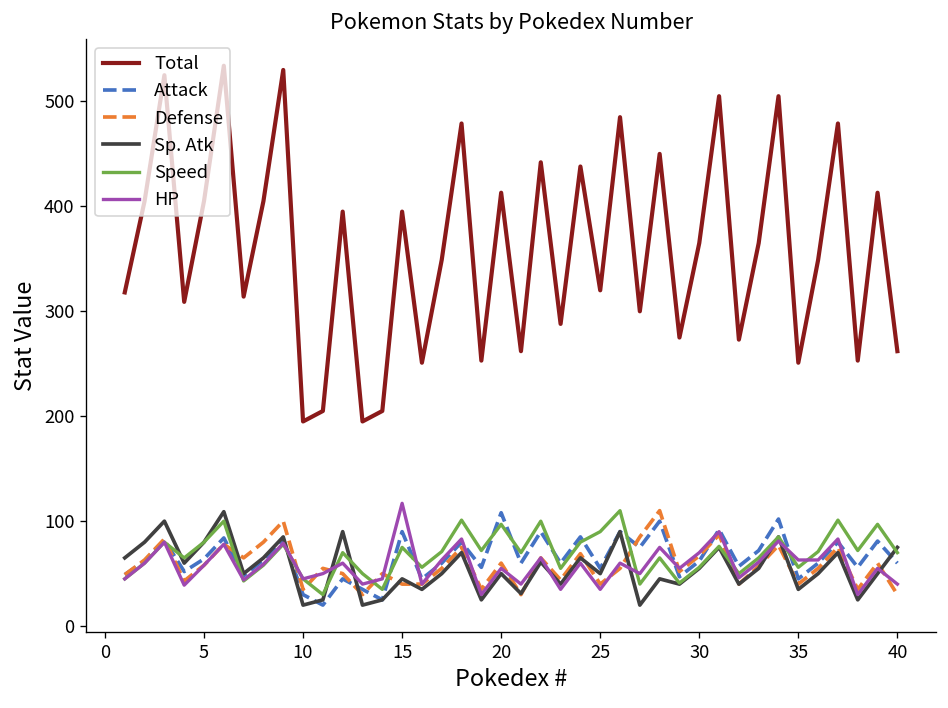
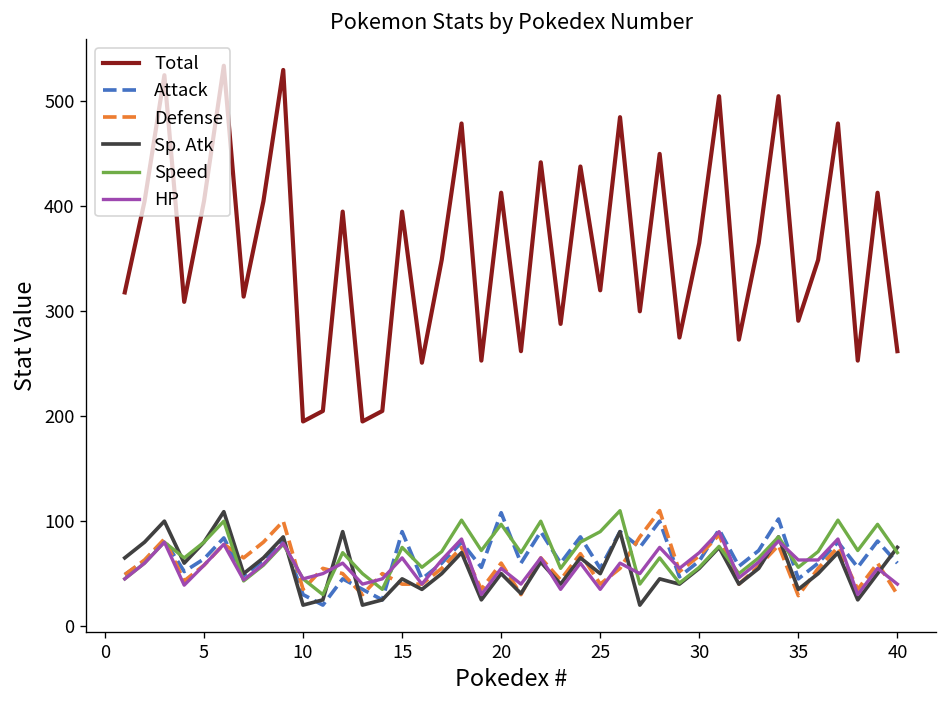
  {
    "Total": {
      "10": 200,
      "15": 400,
      "20": 410,
      "25": 320,
      "30": 370,
-     "35": 250,
+     "35": 290,
      "40": 260
    },
    "Attack": {
      "5": 60,
      "10": 30,
      "15": 90,
      "20": 110,
      "25": 60,
      "30": 60,
      "35": 50,
      "40": 60
    },
    "Defense": {
      "10": 40,
      "15": 40,
      "20": 60,
      "25": 40,
      "30": 70,
-     "35": 40,
+     "35": 30,
      "40": 30
    },
    "Sp. Atk": {
      "10": 20,
      "15": 50,
      "20": 50,
      "25": 50,
      "35": 40,
      "40": 80
    },
    "Speed": {
      "15": 80,
      "20": 100,
      "25": 90,
      "35": 60,
      "40": 70
    },
    "HP": {
-     "15": 120,
+     "15": 70,
      "20": 60,
      "25": 40,
      "30": 70,
      "35": 60,
      "40": 40
    }
  }
